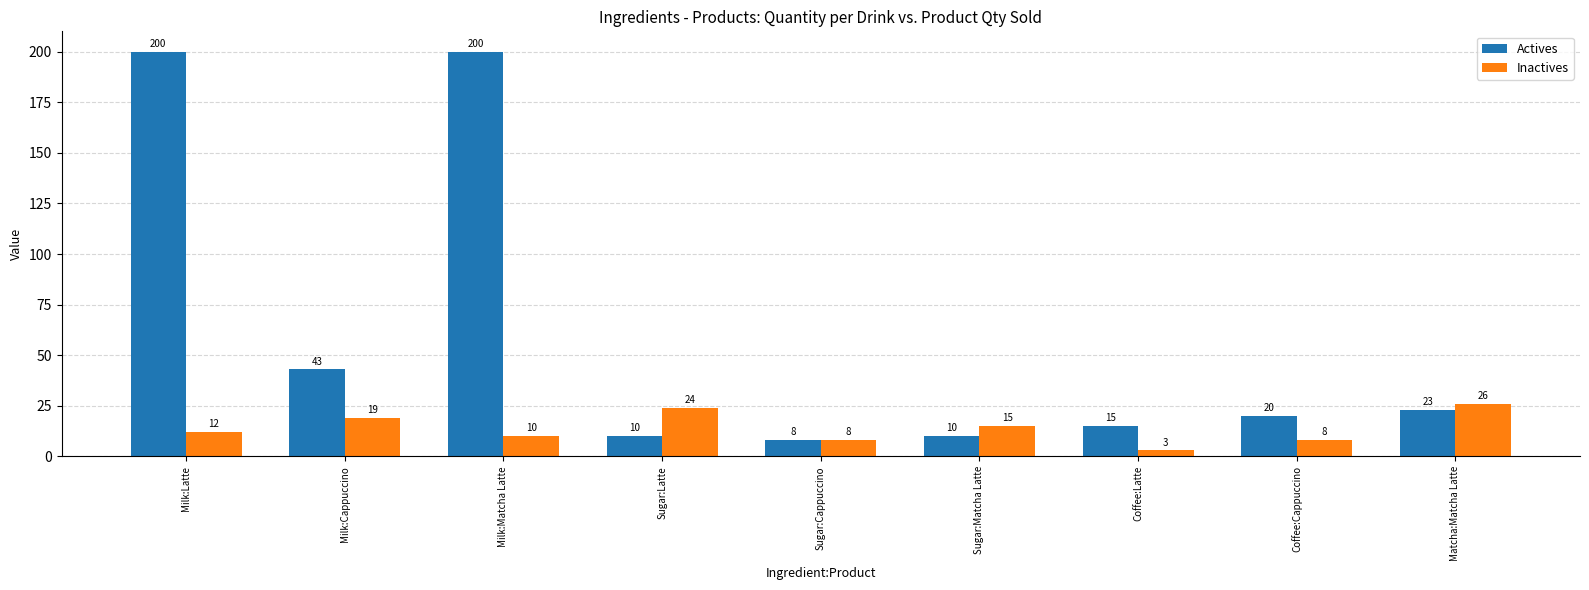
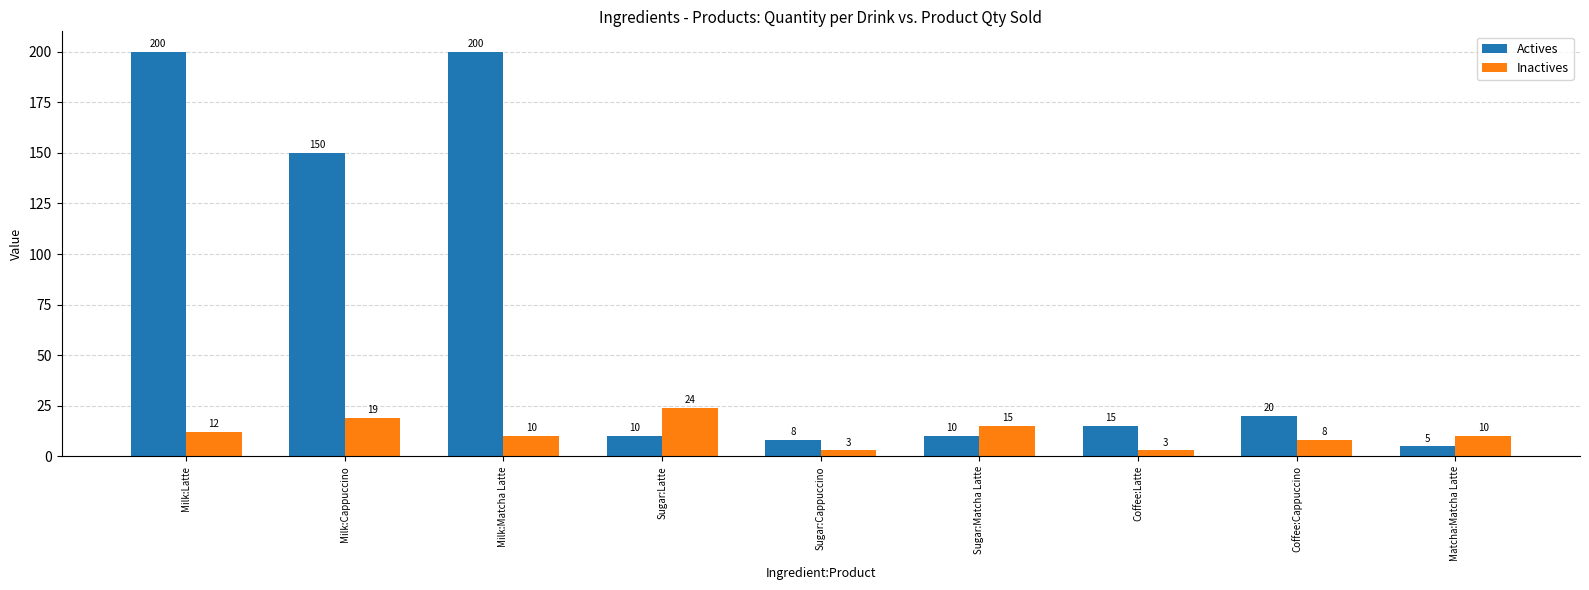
  {
    "Actives": {
      "Milk:Latte": 200,
-     "Milk:Cappuccino": 43,
+     "Milk:Cappuccino": 150,
      "Milk:Matcha Latte": 200,
      "Sugar:Latte": 10,
      "Sugar:Cappuccino": 8,
      "Sugar:Matcha Latte": 10,
      "Coffee:Latte": 15,
      "Coffee:Cappuccino": 20,
-     "Matcha:Matcha Latte": 23
+     "Matcha:Matcha Latte": 5
    },
    "Inactives": {
      "Milk:Latte": 12,
      "Milk:Cappuccino": 19,
      "Milk:Matcha Latte": 10,
      "Sugar:Latte": 24,
-     "Sugar:Cappuccino": 8,
+     "Sugar:Cappuccino": 3,
      "Sugar:Matcha Latte": 15,
      "Coffee:Latte": 3,
      "Coffee:Cappuccino": 8,
-     "Matcha:Matcha Latte": 26
+     "Matcha:Matcha Latte": 10
    }
  }
